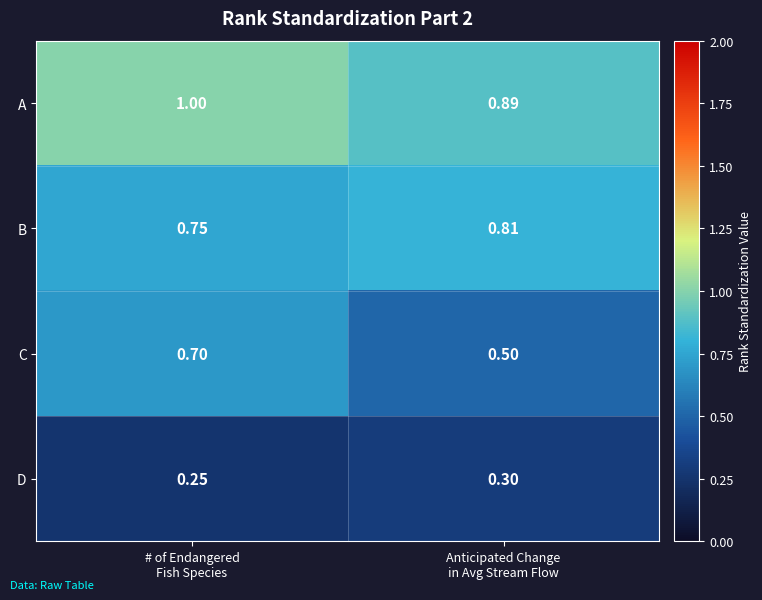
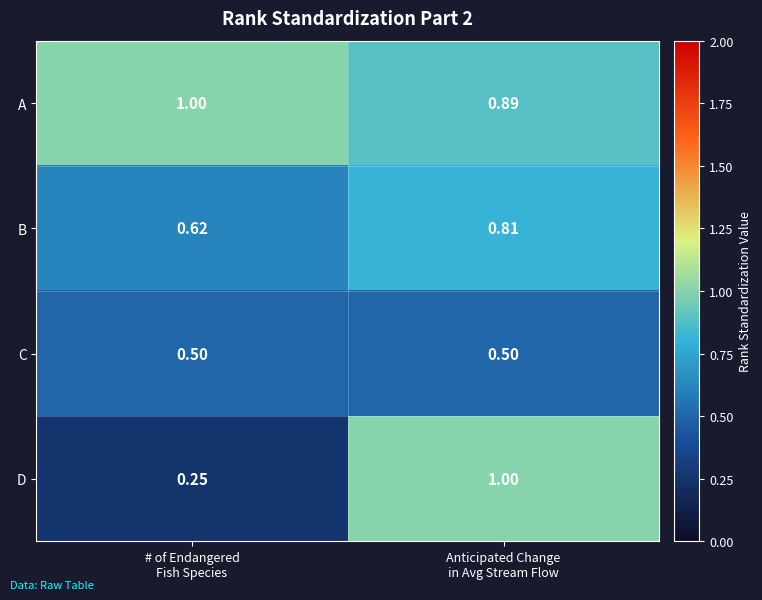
  {
    "A": {
      "# of Endangered Fish Species": 1.00,
      "Anticipated Change in Avg Stream Flow": 0.89
    },
    "B": {
-     "# of Endangered Fish Species": 0.75,
+     "# of Endangered Fish Species": 0.62,
      "Anticipated Change in Avg Stream Flow": 0.81
    },
    "C": {
-     "# of Endangered Fish Species": 0.70,
+     "# of Endangered Fish Species": 0.50,
      "Anticipated Change in Avg Stream Flow": 0.50
    },
    "D": {
      "# of Endangered Fish Species": 0.25,
-     "Anticipated Change in Avg Stream Flow": 0.30
+     "Anticipated Change in Avg Stream Flow": 1.00
    }
  }
